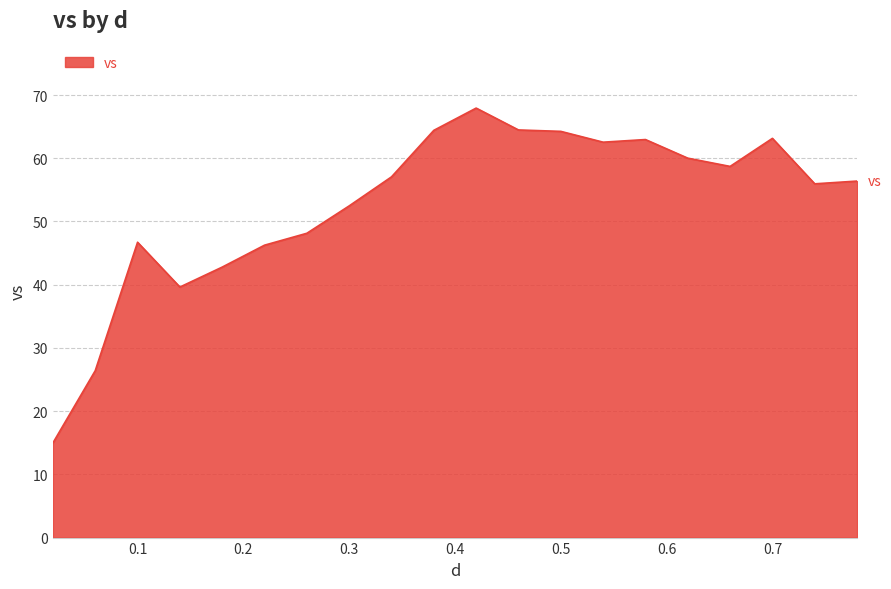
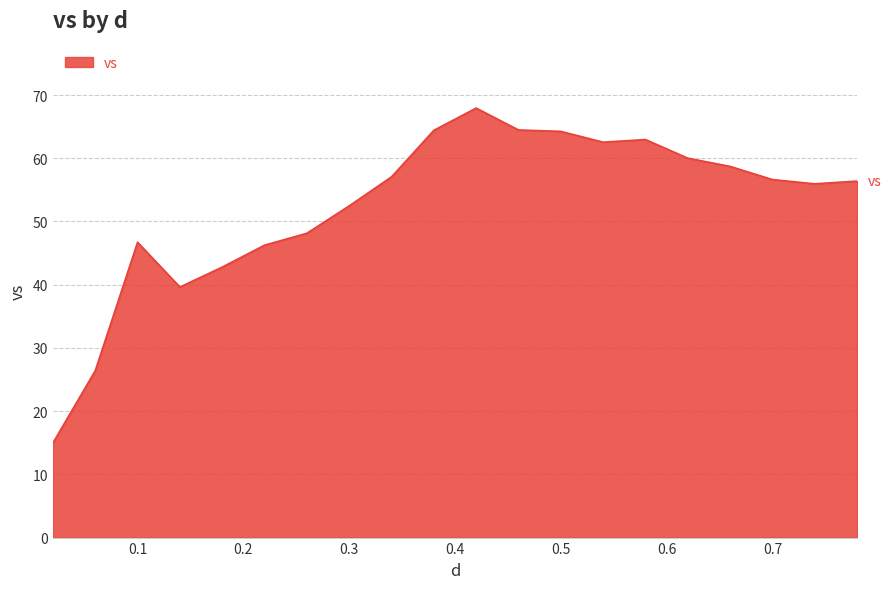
  {
    "0.1": 47,
    "0.3": 52,
    "0.5": 64,
-   "0.7": 63
+   "0.7": 57
  }
